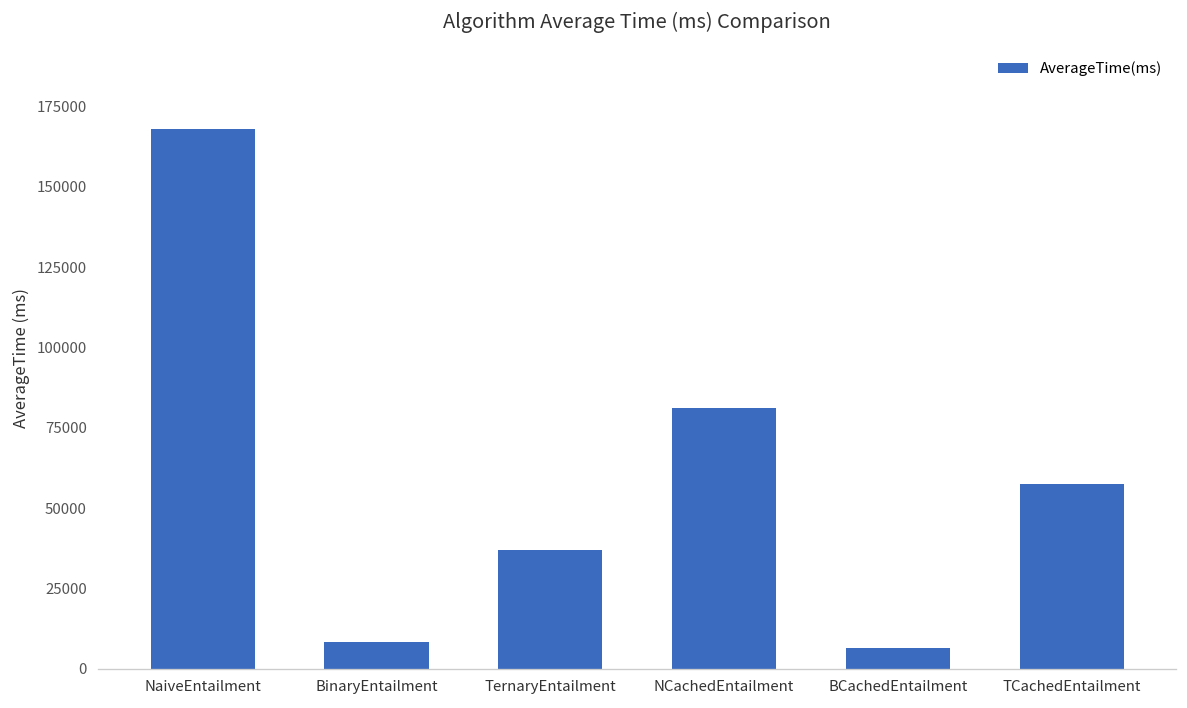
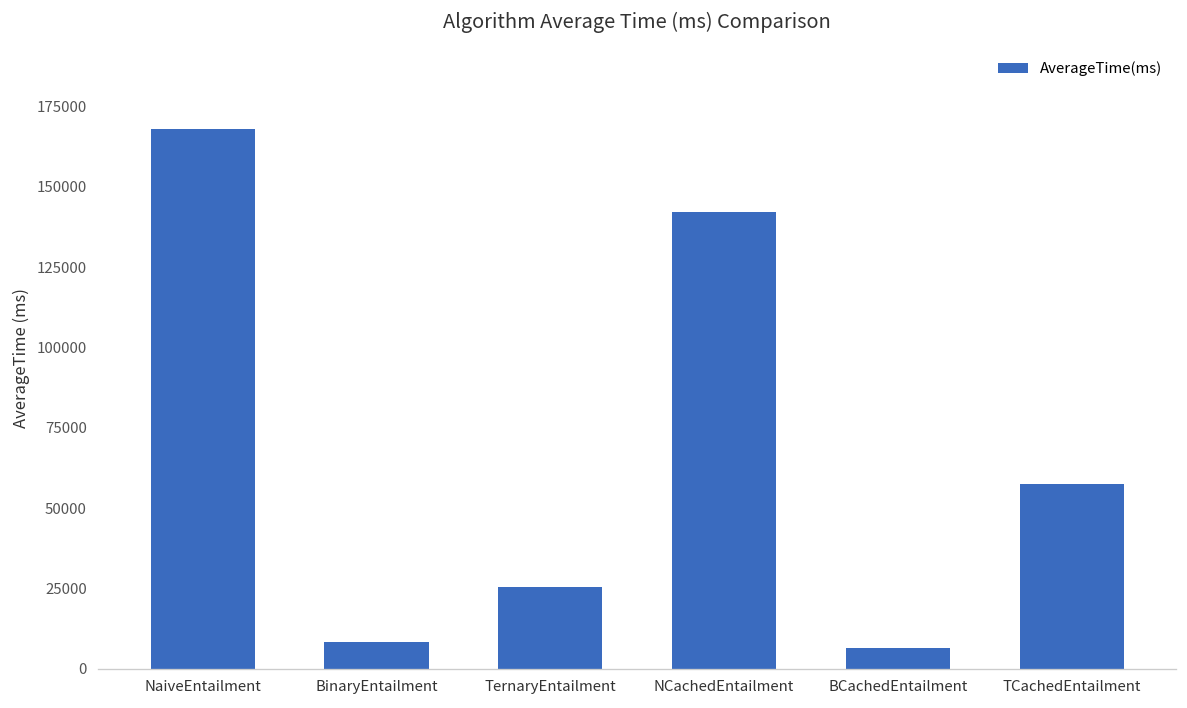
  {
    "NaiveEntailment": 168000,
    "BinaryEntailment": 8000,
-   "TernaryEntailment": 37000,
-   "NCachedEntailment": 81000,
+   "TernaryEntailment": 26000,
+   "NCachedEntailment": 142000,
    "BCachedEntailment": 6000,
    "TCachedEntailment": 58000
  }
